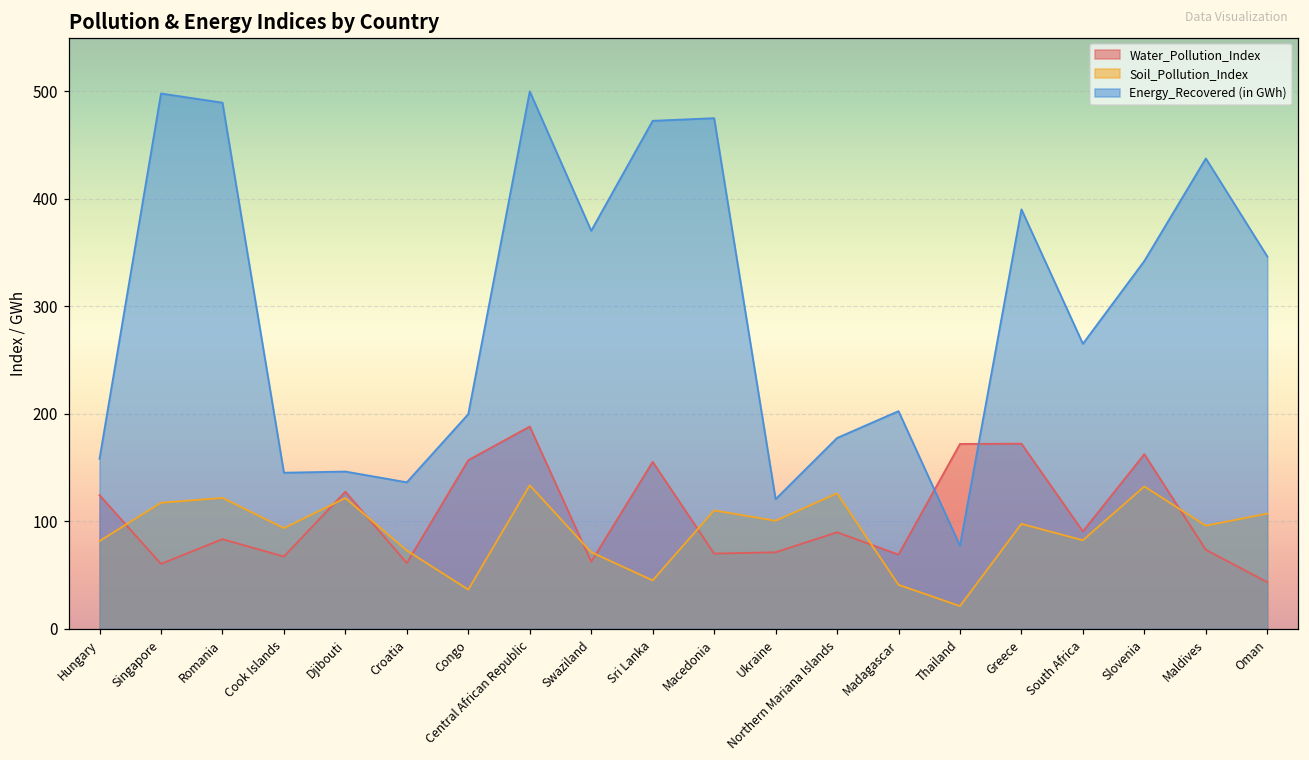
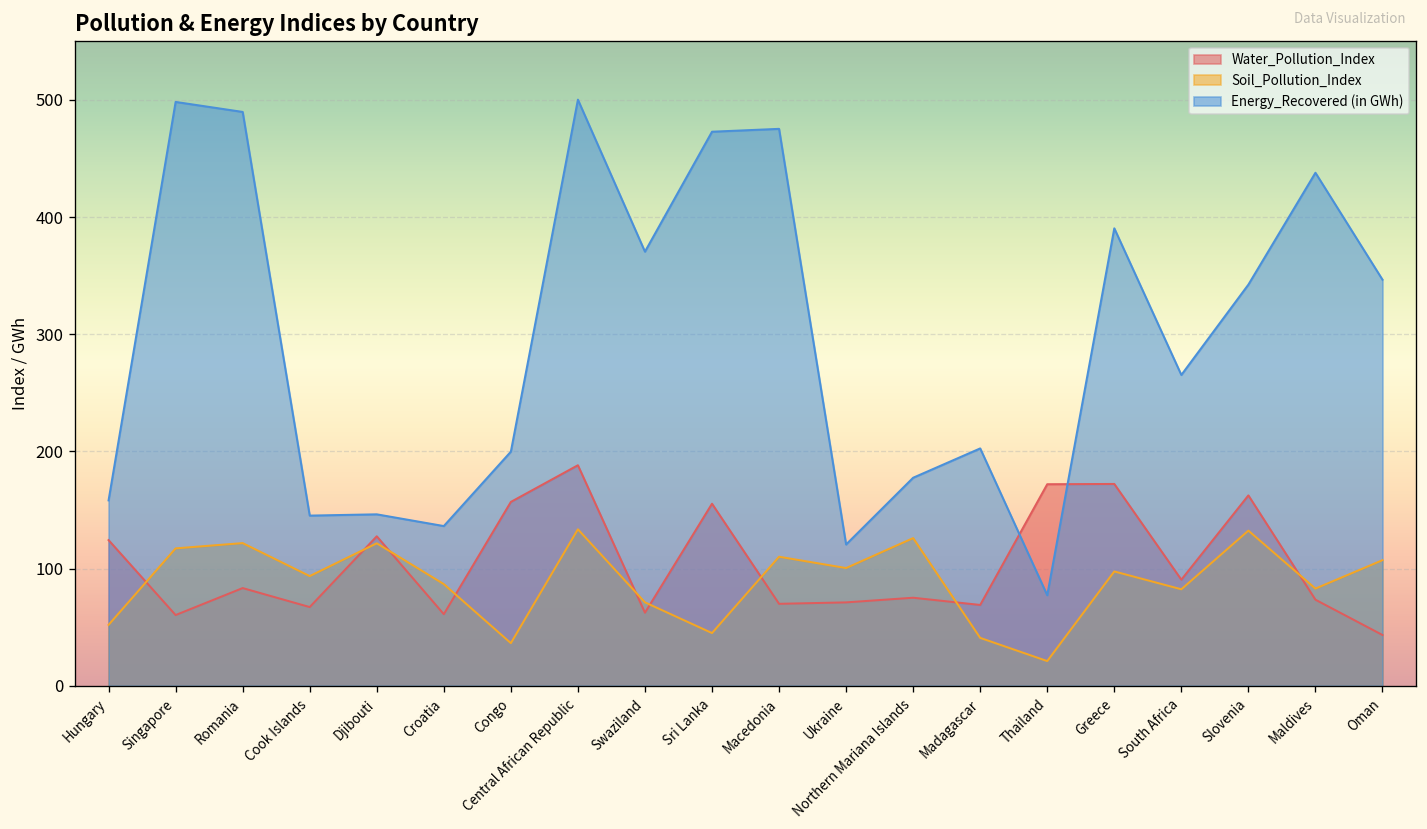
  {
    "Water_Pollution_Index": {
      "Hungary": 120,
      "Singapore": 60,
      "Romania": 80,
      "Cook Islands": 70,
      "Djibouti": 130,
      "Croatia": 60,
      "Congo": 160,
      "Central African Republic": 190,
      "Swaziland": 60,
      "Sri Lanka": 160,
      "Macedonia": 70,
      "Ukraine": 70,
-     "Northern Mariana Islands": 90,
+     "Northern Mariana Islands": 80,
      "Madagascar": 70,
      "Thailand": 170,
      "Greece": 170,
      "South Africa": 90,
      "Slovenia": 160,
      "Maldives": 70,
      "Oman": 40
    },
    "Soil_Pollution_Index": {
-     "Hungary": 80,
+     "Hungary": 50,
      "Singapore": 120,
      "Romania": 120,
      "Cook Islands": 90,
      "Djibouti": 120,
-     "Croatia": 70,
+     "Croatia": 90,
      "Congo": 40,
      "Central African Republic": 130,
      "Swaziland": 70,
      "Sri Lanka": 40,
      "Macedonia": 110,
      "Ukraine": 100,
      "Northern Mariana Islands": 130,
      "Madagascar": 40,
      "Thailand": 20,
      "Greece": 100,
      "South Africa": 80,
      "Slovenia": 130,
-     "Maldives": 100,
+     "Maldives": 80,
      "Oman": 110
    },
    "Energy_Recovered (in GWh)": {
      "Hungary": 160,
      "Singapore": 500,
      "Romania": 490,
      "Cook Islands": 150,
      "Djibouti": 150,
      "Croatia": 140,
      "Congo": 200,
      "Central African Republic": 500,
      "Swaziland": 370,
      "Sri Lanka": 470,
      "Macedonia": 480,
      "Ukraine": 120,
      "Northern Mariana Islands": 180,
      "Madagascar": 200,
      "Thailand": 80,
      "Greece": 390,
      "South Africa": 270,
      "Slovenia": 340,
      "Maldives": 440,
      "Oman": 350
    }
  }
